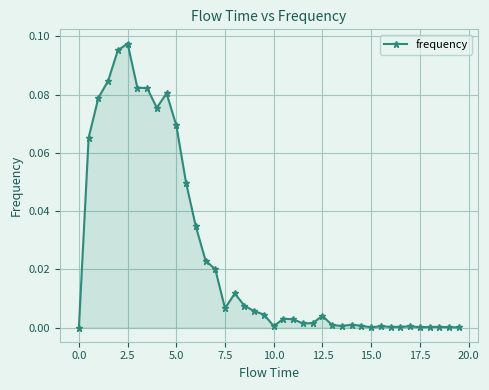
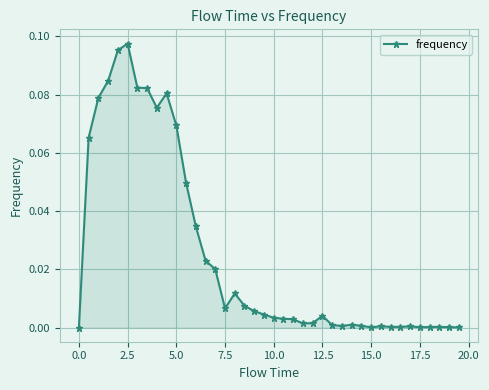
  {
    "0.0": 0.000,
    "2.5": 0.098,
    "5.0": 0.069,
    "7.5": 0.007,
-   "10.0": 0.000,
+   "10.0": 0.003,
    "12.5": 0.004,
    "15.0": 0.000,
    "17.5": 0.000
  }
